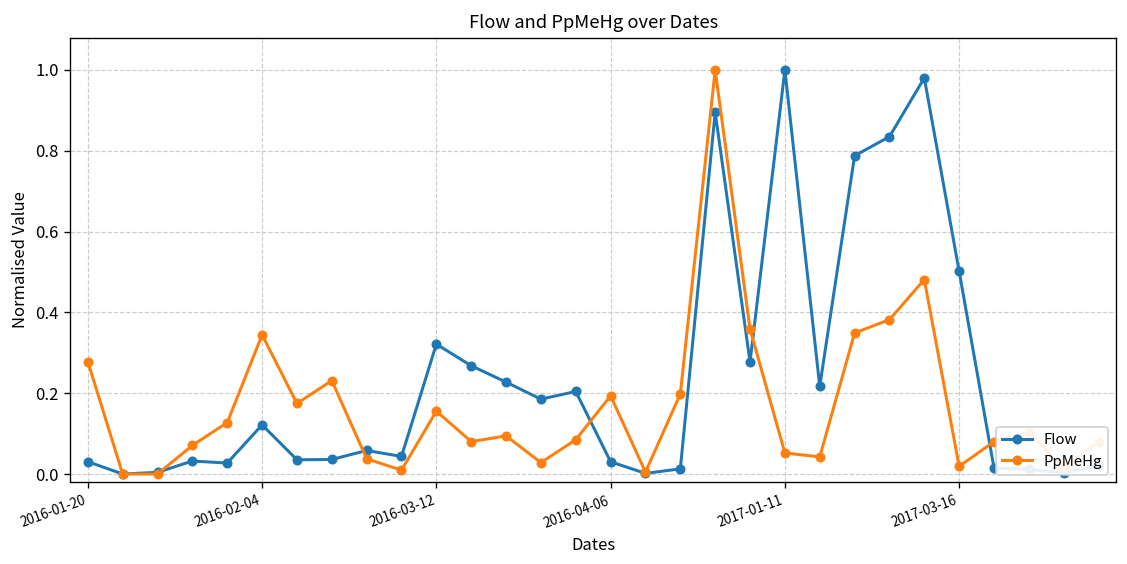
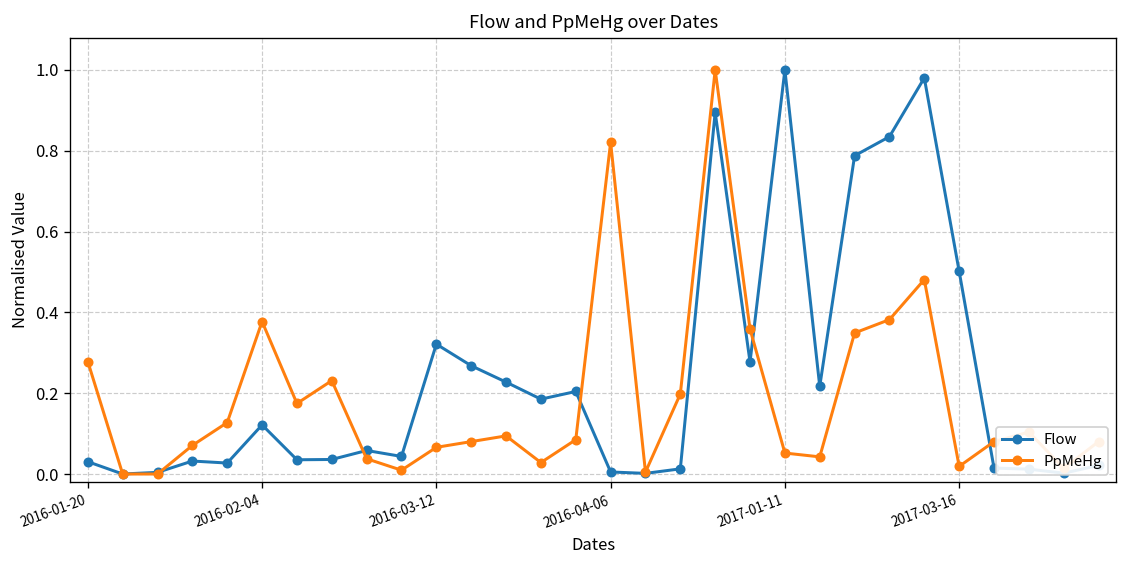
  {
    "Flow": {
      "2016-01-20": 0.03,
      "2016-02-04": 0.12,
      "2016-03-12": 0.32,
-     "2016-04-06": 0.03,
+     "2016-04-06": 0.01,
      "2017-01-11": 1.00,
      "2017-03-16": 0.50
    },
    "PpMeHg": {
      "2016-01-20": 0.28,
-     "2016-02-04": 0.34,
-     "2016-03-12": 0.16,
-     "2016-04-06": 0.19,
+     "2016-02-04": 0.38,
+     "2016-03-12": 0.07,
+     "2016-04-06": 0.82,
      "2017-01-11": 0.05,
      "2017-03-16": 0.02
    }
  }
